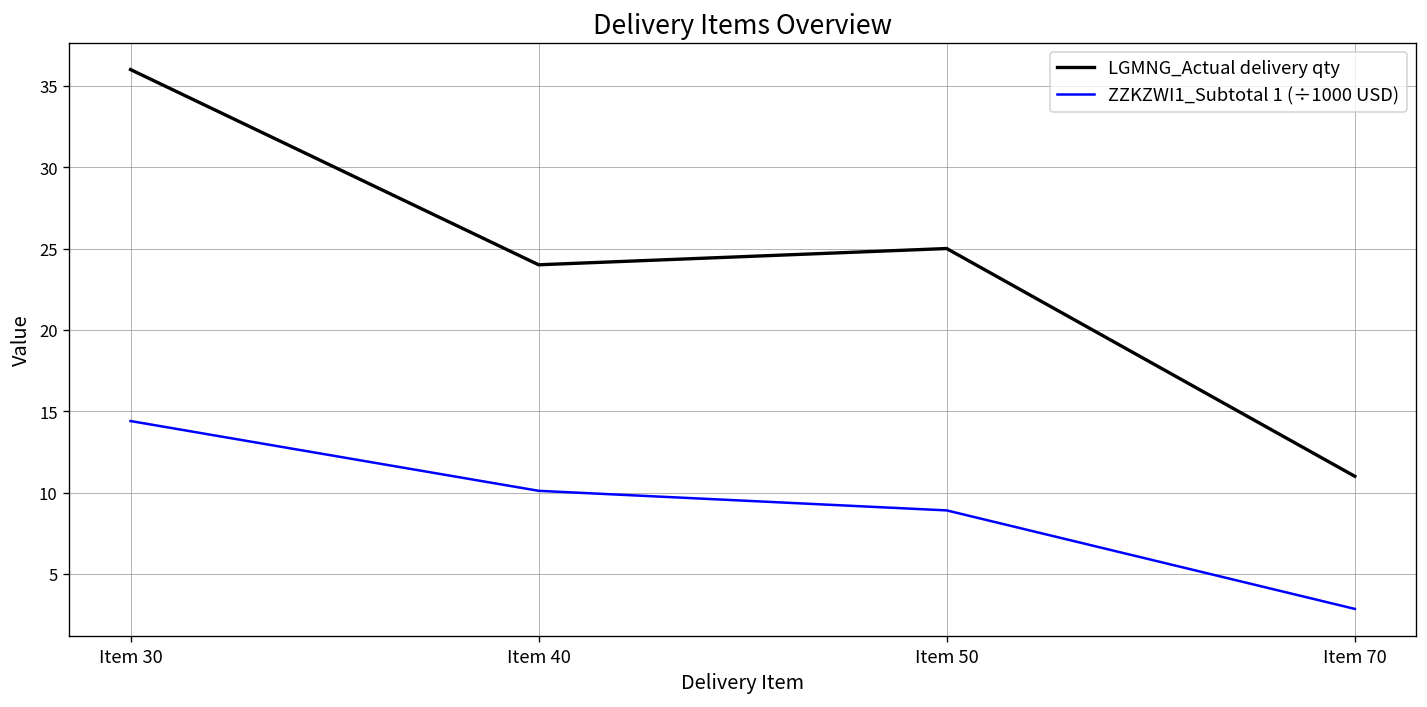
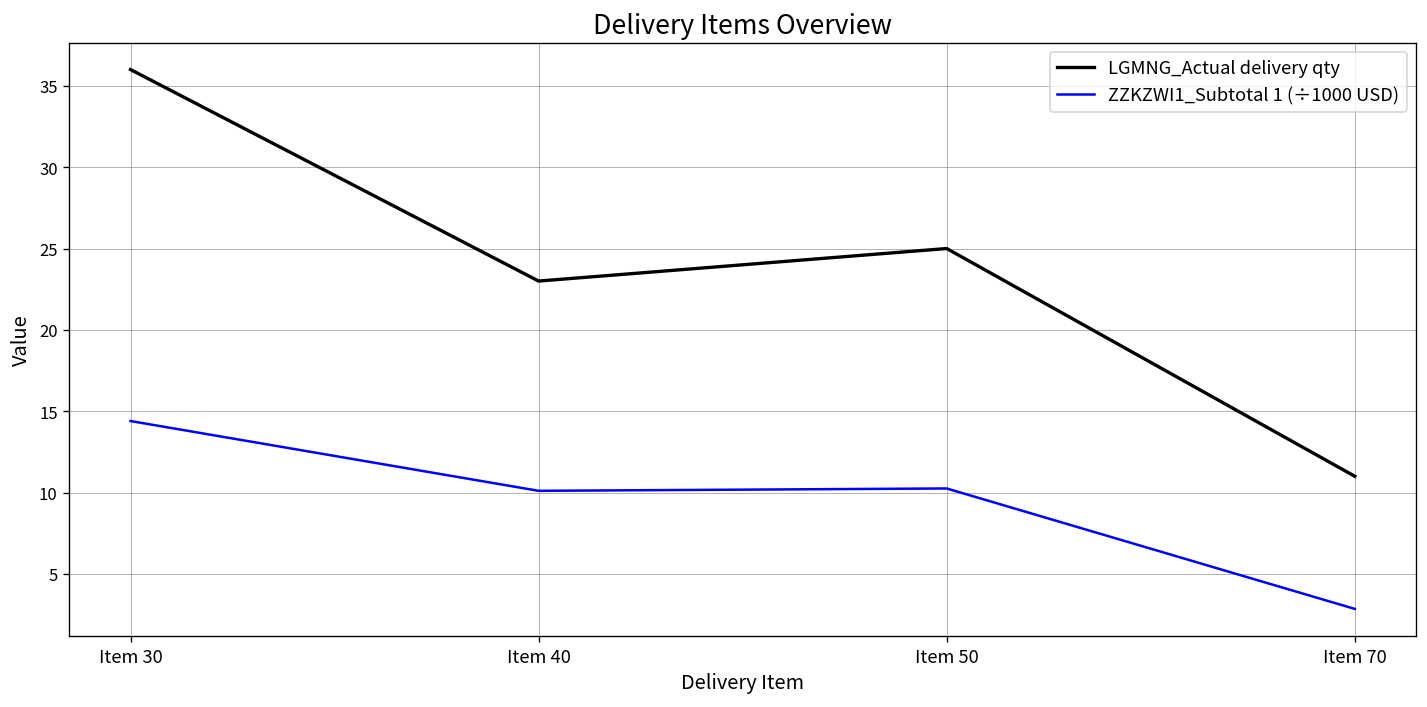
  {
    "LGMNG_Actual delivery qty": {
      "Item 30": 36,
-     "Item 40": 24,
+     "Item 40": 23,
      "Item 50": 25,
      "Item 70": 11
    },
    "ZZKZWI1_Subtotal 1 (÷1000 USD)": {
      "Item 30": 14.4,
      "Item 40": 10.1,
-     "Item 50": 8.9,
+     "Item 50": 10.3,
      "Item 70": 2.8
    }
  }
